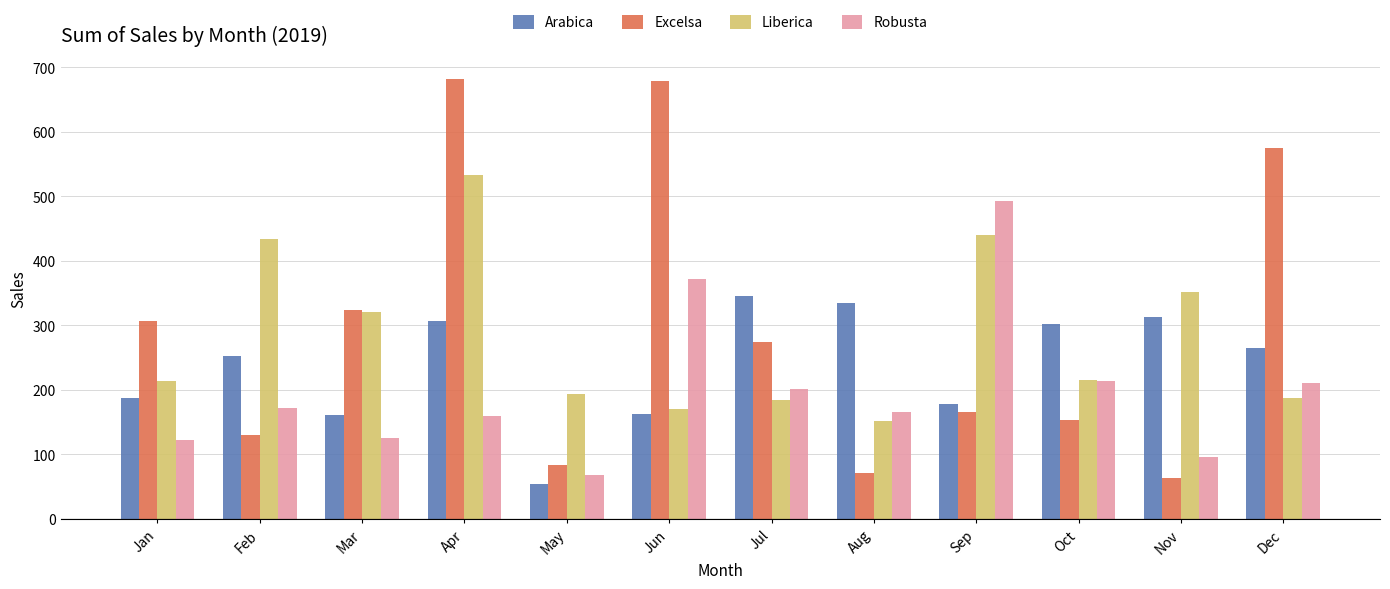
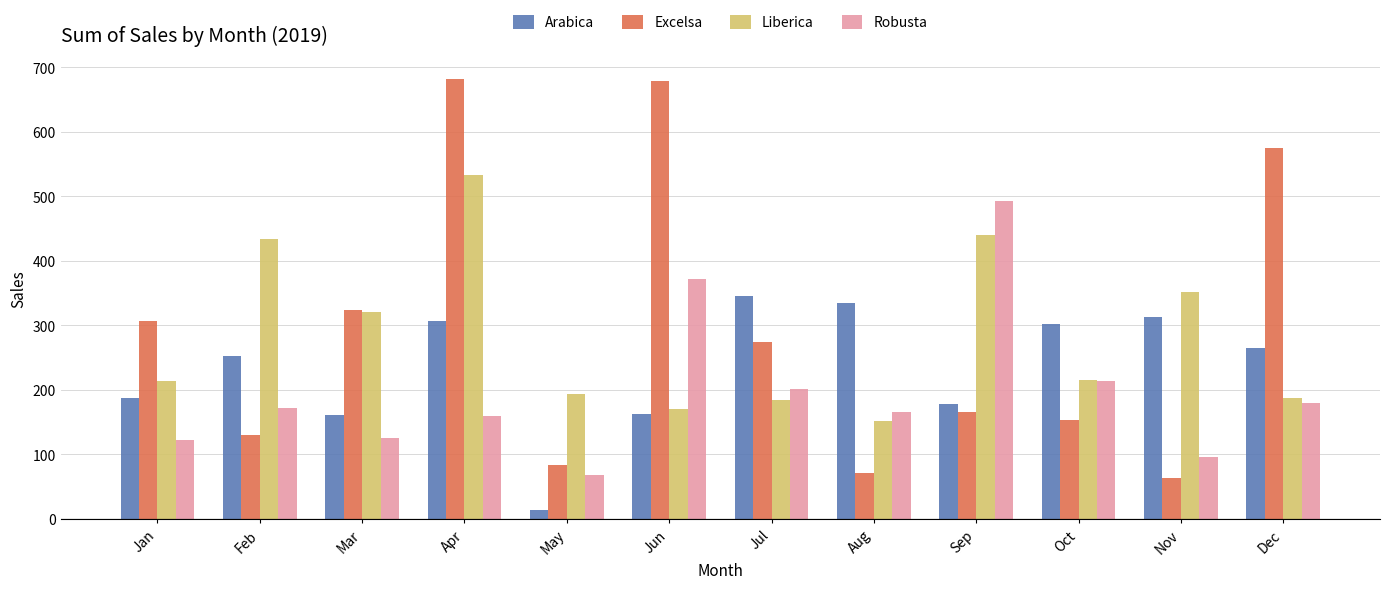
  {
    "Arabica": {
      "Jan": 190,
      "Feb": 250,
      "Mar": 160,
      "Apr": 310,
-     "May": 50,
+     "May": 10,
      "Jun": 160,
      "Jul": 350,
      "Aug": 330,
      "Sep": 180,
      "Oct": 300,
      "Nov": 310,
      "Dec": 270
    },
    "Excelsa": {
      "Jan": 310,
      "Feb": 130,
      "Mar": 320,
      "Apr": 680,
      "May": 80,
      "Jun": 680,
      "Jul": 270,
      "Aug": 70,
      "Sep": 170,
      "Oct": 150,
      "Nov": 60,
      "Dec": 570
    },
    "Liberica": {
      "Jan": 210,
      "Feb": 430,
      "Mar": 320,
      "Apr": 530,
      "May": 190,
      "Jun": 170,
      "Jul": 180,
      "Aug": 150,
      "Sep": 440,
      "Oct": 220,
      "Nov": 350,
      "Dec": 190
    },
    "Robusta": {
      "Jan": 120,
      "Feb": 170,
      "Mar": 130,
      "Apr": 160,
      "May": 70,
      "Jun": 370,
      "Jul": 200,
      "Aug": 170,
      "Sep": 490,
      "Oct": 210,
      "Nov": 100,
-     "Dec": 210
+     "Dec": 180
    }
  }
